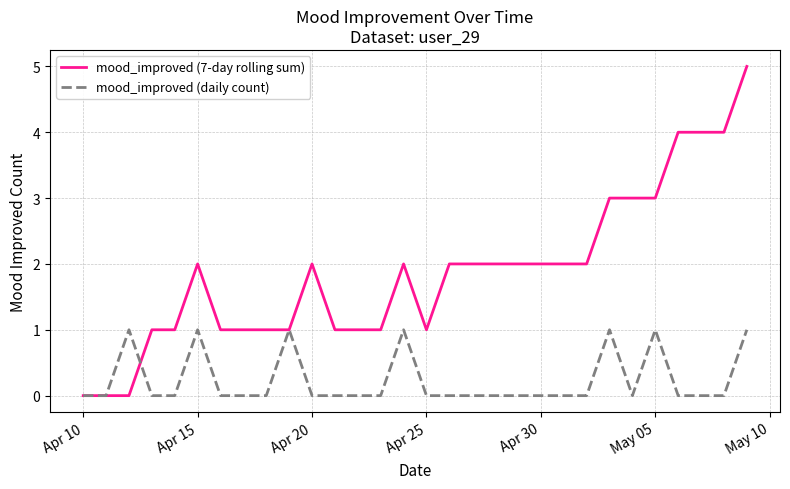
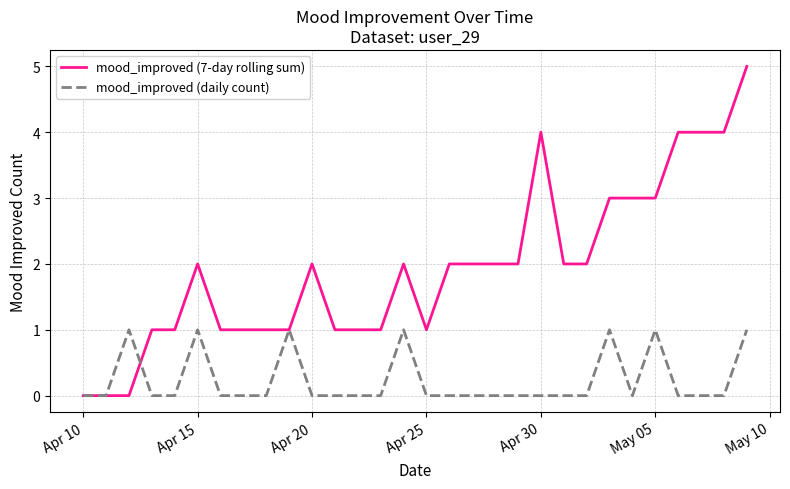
  {
    "mood_improved (7-day rolling sum)": {
      "Apr 15": 2,
      "Apr 20": 2,
      "Apr 25": 1,
-     "Apr 30": 2,
+     "Apr 30": 4,
      "May 05": 3
    },
    "mood_improved (daily count)": {
      "Apr 15": 1,
      "Apr 20": 0,
      "Apr 25": 0,
      "Apr 30": 0,
      "May 05": 1
    }
  }
